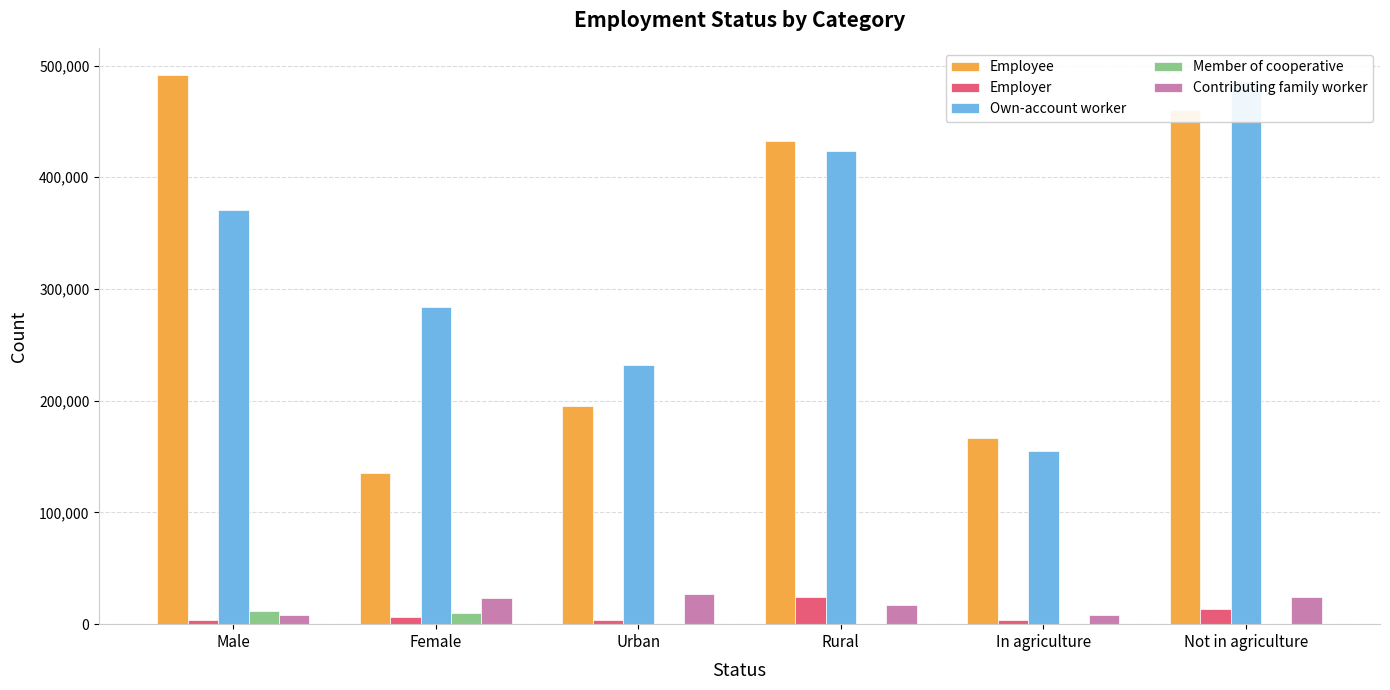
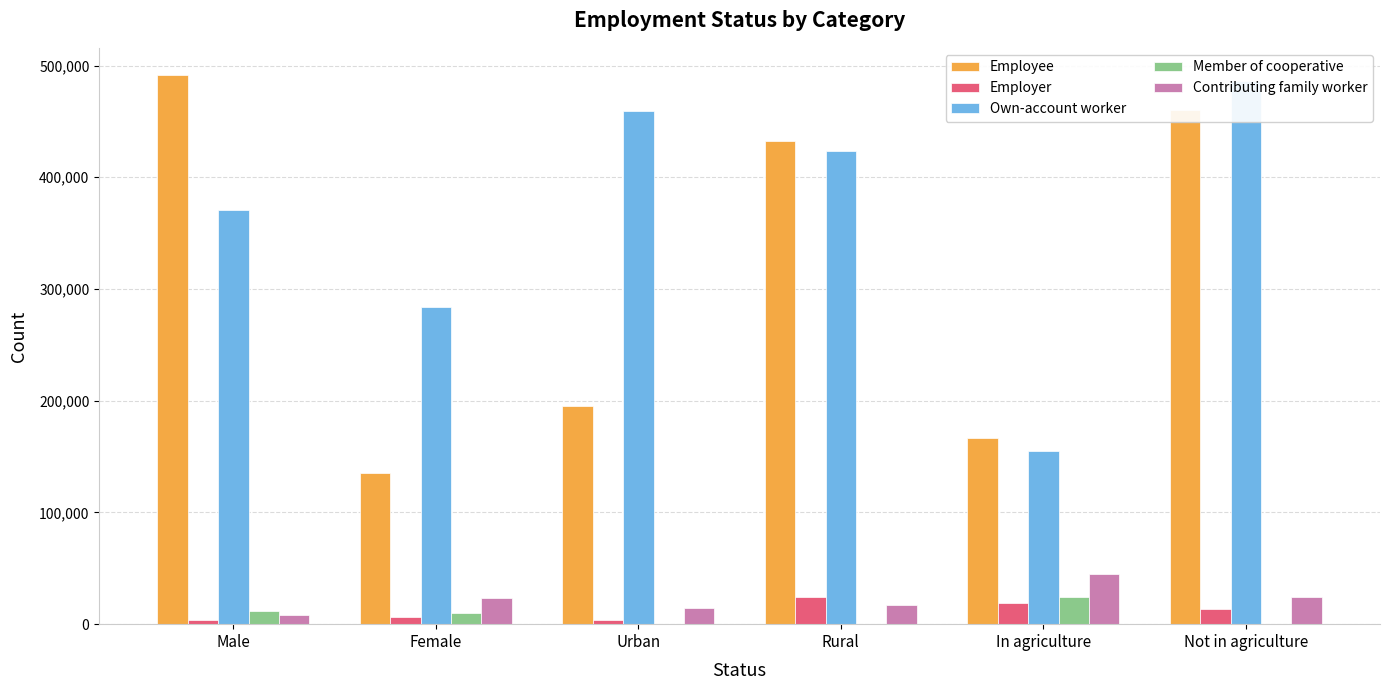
  {
    "Employee": {
      "Male": "491,000",
      "Female": "136,000",
      "Urban": "195,000",
      "Rural": "432,000",
      "In agriculture": "167,000"
    },
    "Employer": {
      "Male": "4,000",
      "Female": "7,000",
      "Urban": "4,000",
      "Rural": "25,000",
-     "In agriculture": "4,000",
+     "In agriculture": "19,000",
      "Not in agriculture": "14,000"
    },
    "Own-account worker": {
      "Male": "371,000",
      "Female": "284,000",
-     "Urban": "232,000",
+     "Urban": "459,000",
      "Rural": "423,000",
      "In agriculture": "155,000"
    },
    "Member of cooperative": {
      "Male": "11,000",
      "Female": "10,000",
-     "In agriculture": "0"
+     "In agriculture": "25,000"
    },
    "Contributing family worker": {
      "Male": "8,000",
      "Female": "24,000",
-     "Urban": "27,000",
+     "Urban": "15,000",
      "Rural": "17,000",
-     "In agriculture": "8,000",
+     "In agriculture": "45,000",
      "Not in agriculture": "24,000"
    }
  }
